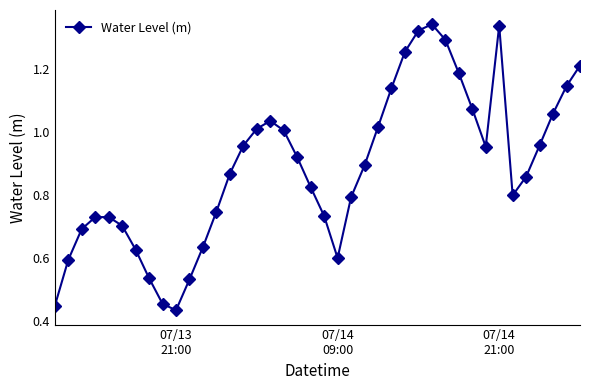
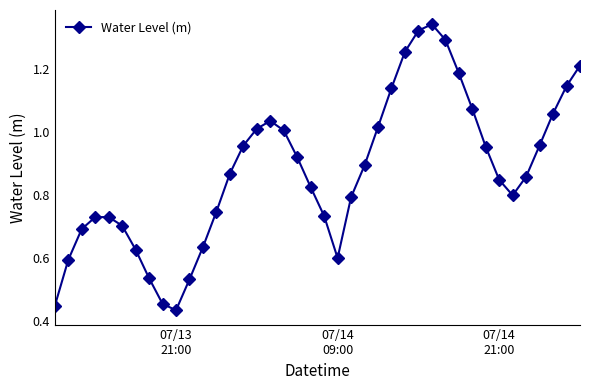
  {
    "07/13 21:00": 0.43,
    "07/14 09:00": 0.60,
-   "07/14 21:00": 1.34
+   "07/14 21:00": 0.85
  }
